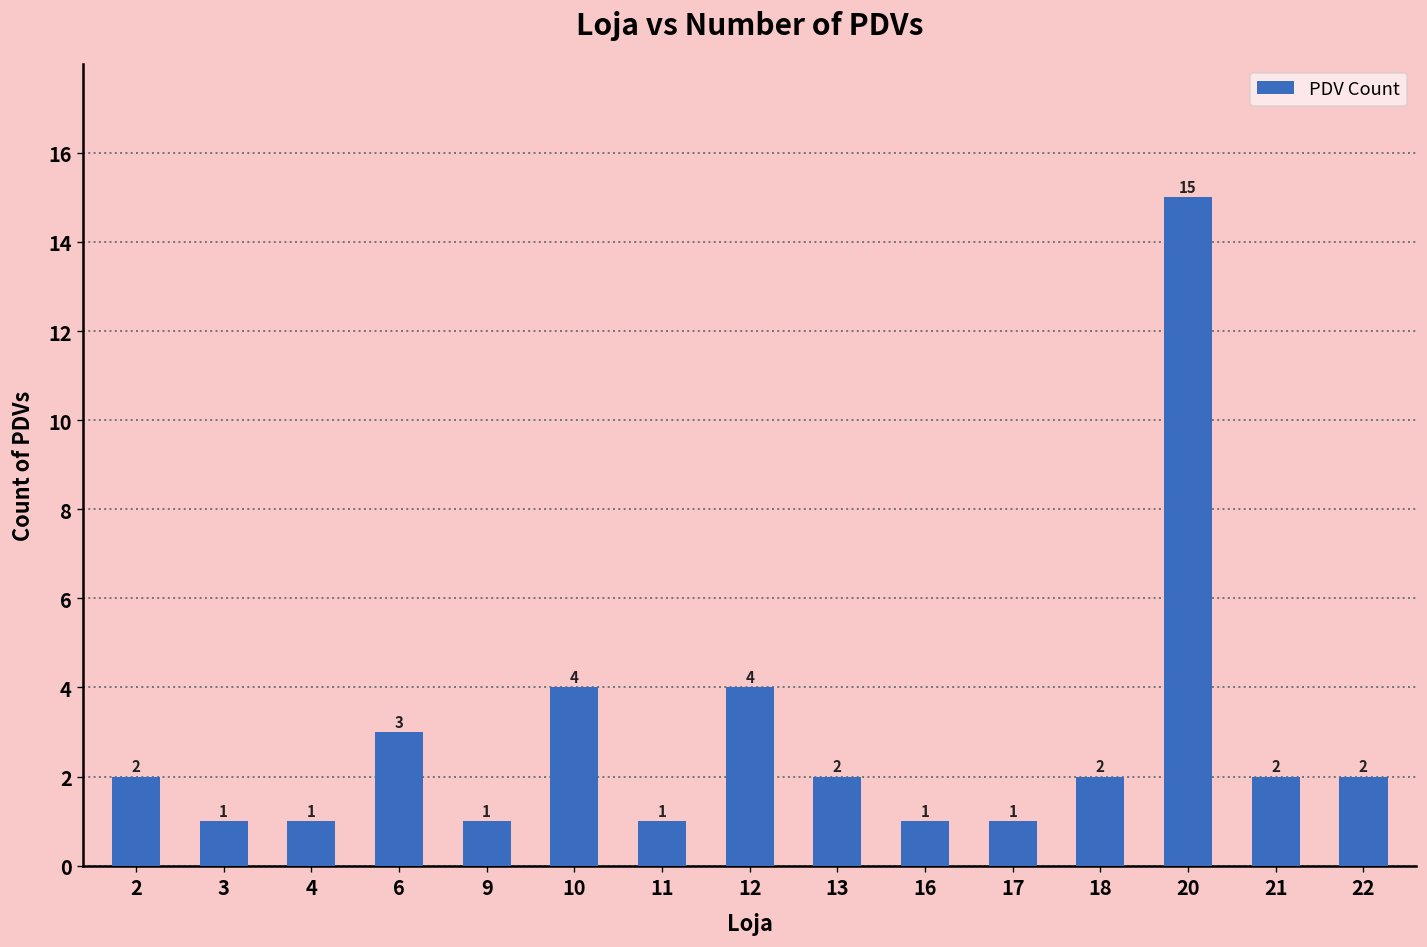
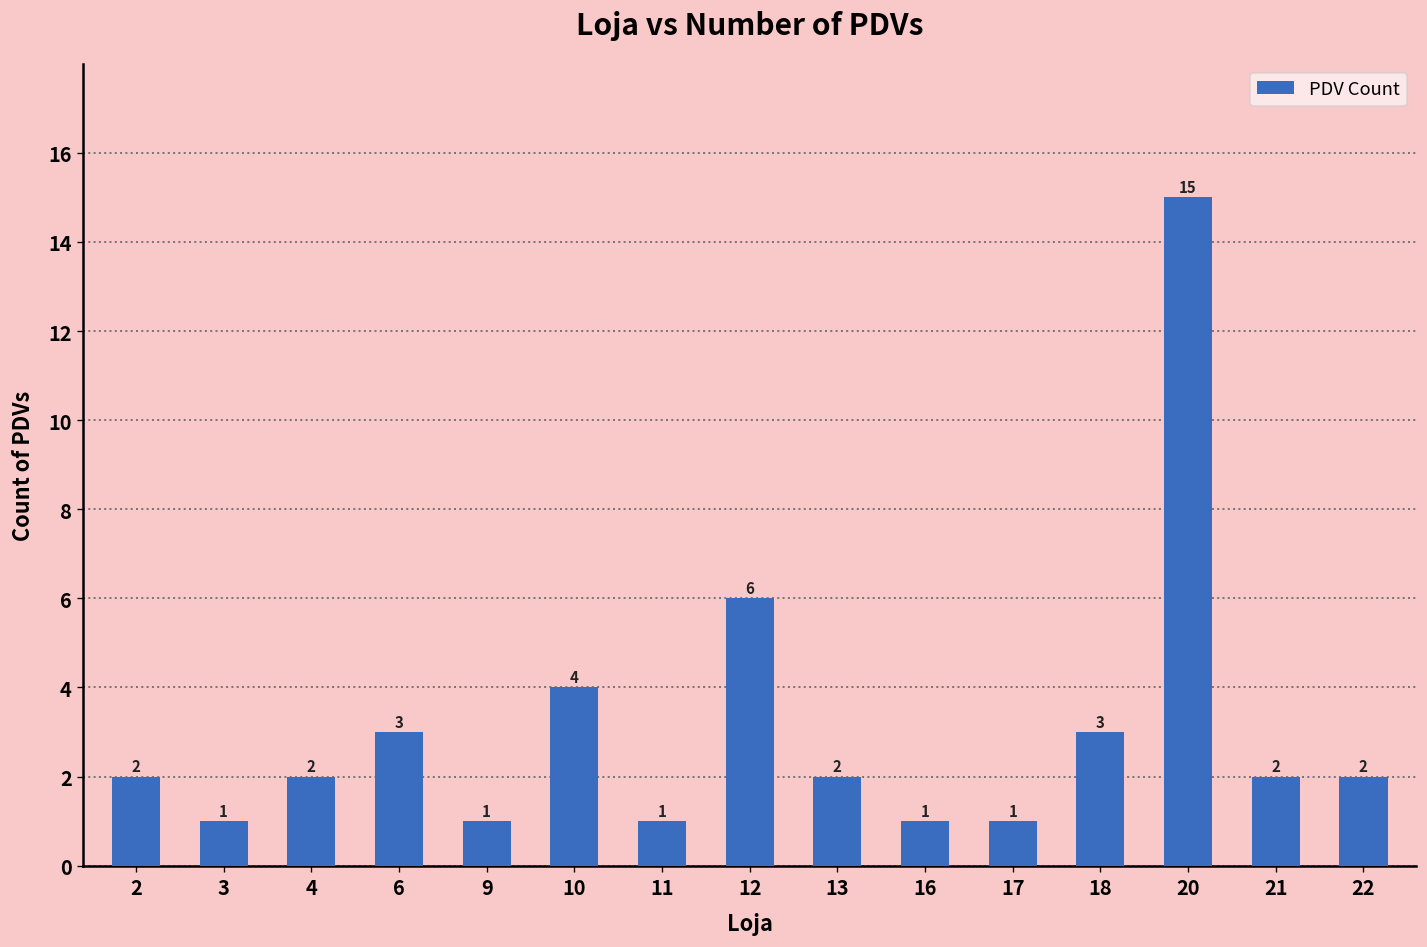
  {
    "2": 2,
    "3": 1,
-   "4": 1,
+   "4": 2,
    "6": 3,
    "9": 1,
    "10": 4,
    "11": 1,
-   "12": 4,
+   "12": 6,
    "13": 2,
    "16": 1,
    "17": 1,
-   "18": 2,
+   "18": 3,
    "20": 15,
    "21": 2,
    "22": 2
  }
